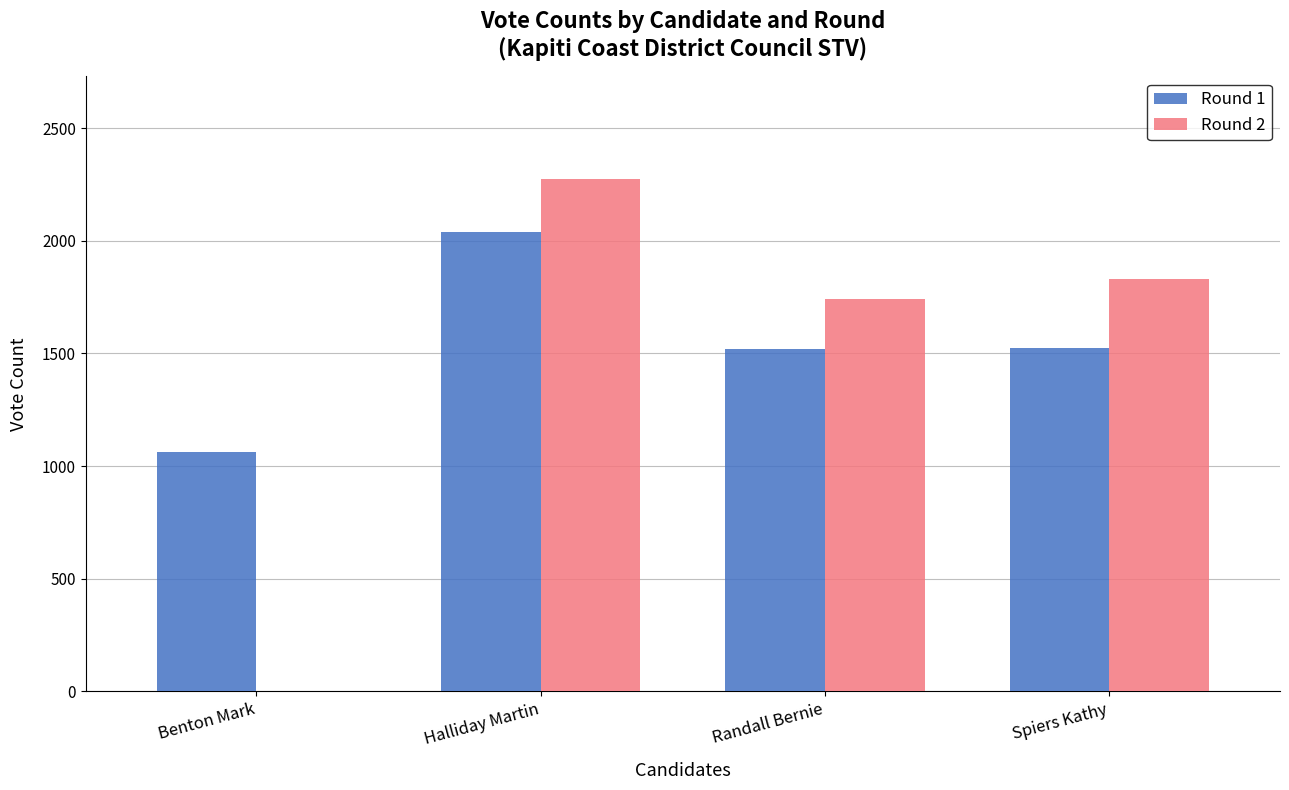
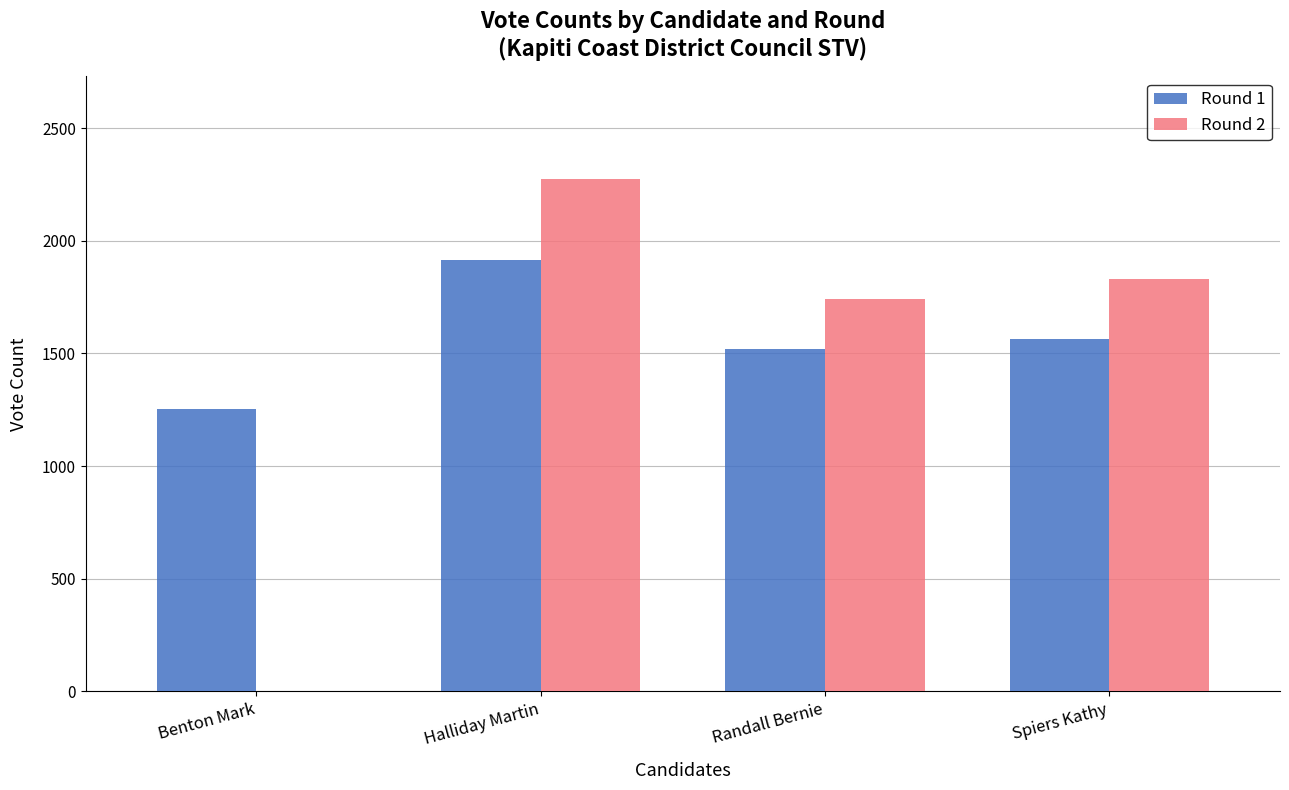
  {
    "Round 1": {
-     "Benton Mark": 1060,
-     "Halliday Martin": 2040,
+     "Benton Mark": 1250,
+     "Halliday Martin": 1920,
      "Randall Bernie": 1520,
-     "Spiers Kathy": 1530
+     "Spiers Kathy": 1560
    },
    "Round 2": {
      "Benton Mark": 0,
      "Halliday Martin": 2270,
      "Randall Bernie": 1740,
      "Spiers Kathy": 1830
    }
  }
